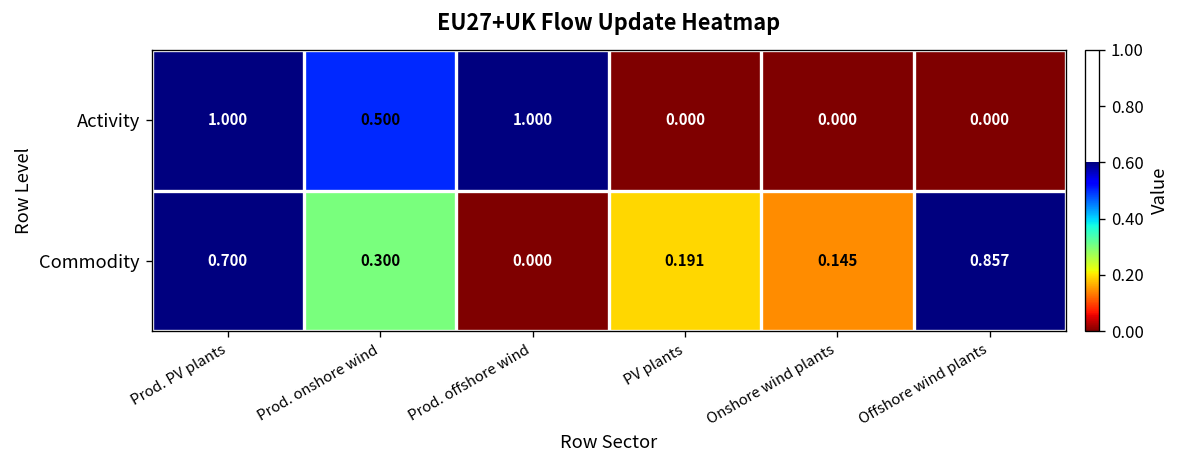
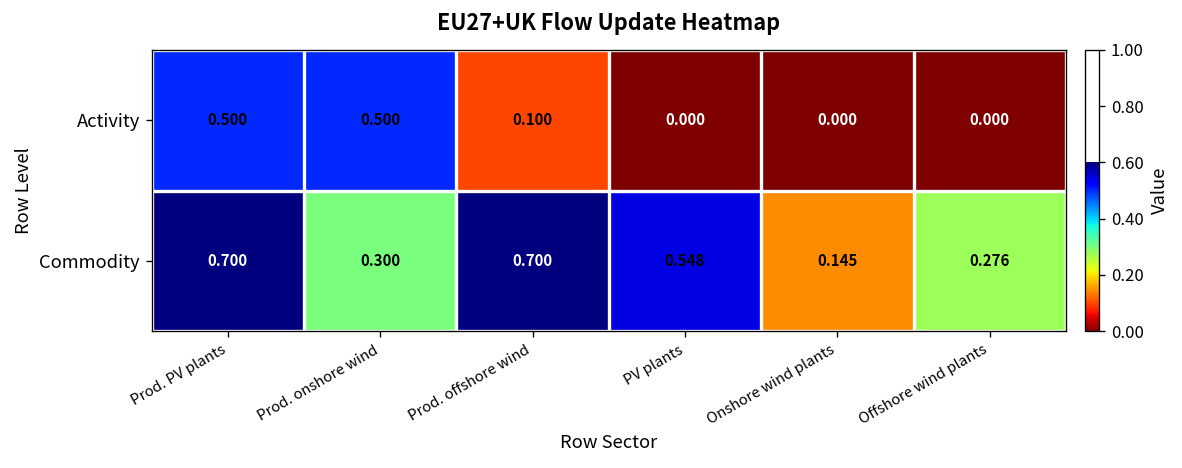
  {
    "Activity": {
-     "Prod. PV plants": 1.000,
+     "Prod. PV plants": 0.500,
      "Prod. onshore wind": 0.500,
-     "Prod. offshore wind": 1.000,
+     "Prod. offshore wind": 0.100,
      "PV plants": 0.000,
      "Onshore wind plants": 0.000,
      "Offshore wind plants": 0.000
    },
    "Commodity": {
      "Prod. PV plants": 0.700,
      "Prod. onshore wind": 0.300,
-     "Prod. offshore wind": 0.000,
-     "PV plants": 0.191,
+     "Prod. offshore wind": 0.700,
+     "PV plants": 0.548,
      "Onshore wind plants": 0.145,
-     "Offshore wind plants": 0.857
+     "Offshore wind plants": 0.276
    }
  }
